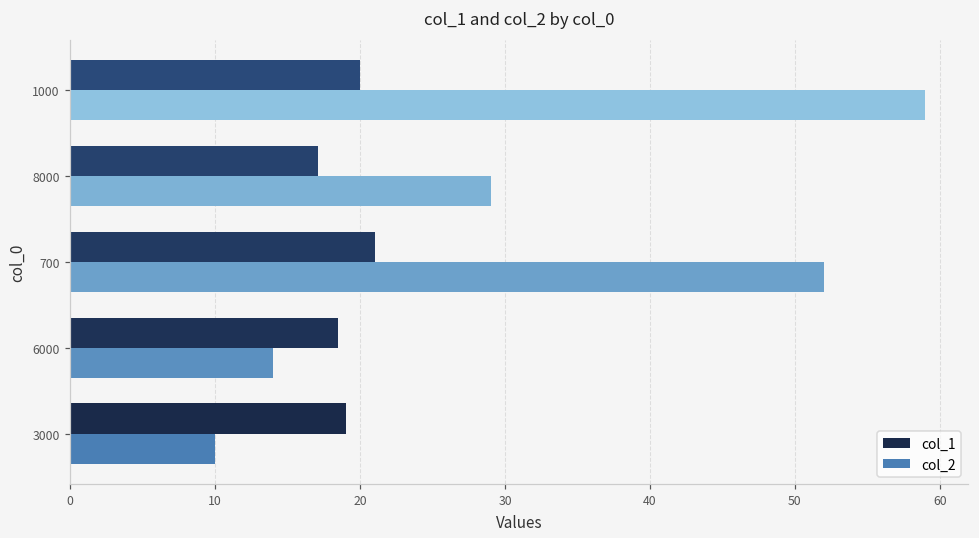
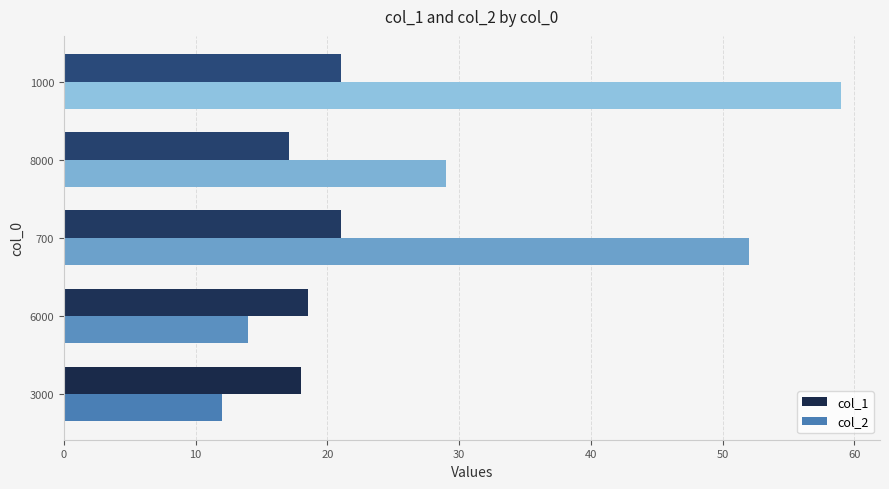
  {
    "col_1": {
-     "1000": 20,
+     "1000": 21,
      "8000": 17,
      "700": 21,
      "6000": 18.5,
-     "3000": 19
+     "3000": 18
    },
    "col_2": {
      "1000": 59,
      "8000": 29,
      "700": 52,
      "6000": 14,
-     "3000": 10
+     "3000": 12
    }
  }
